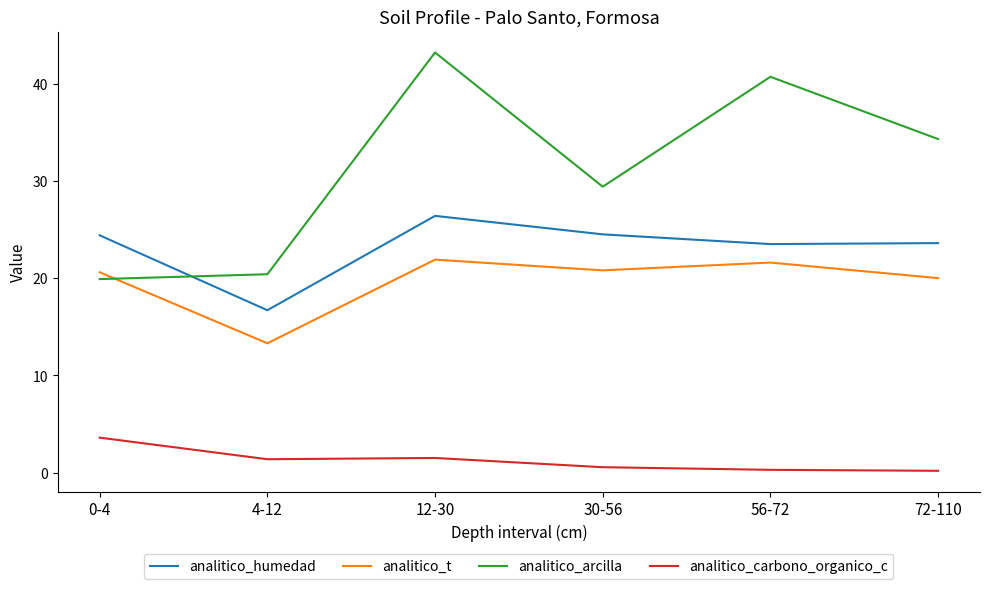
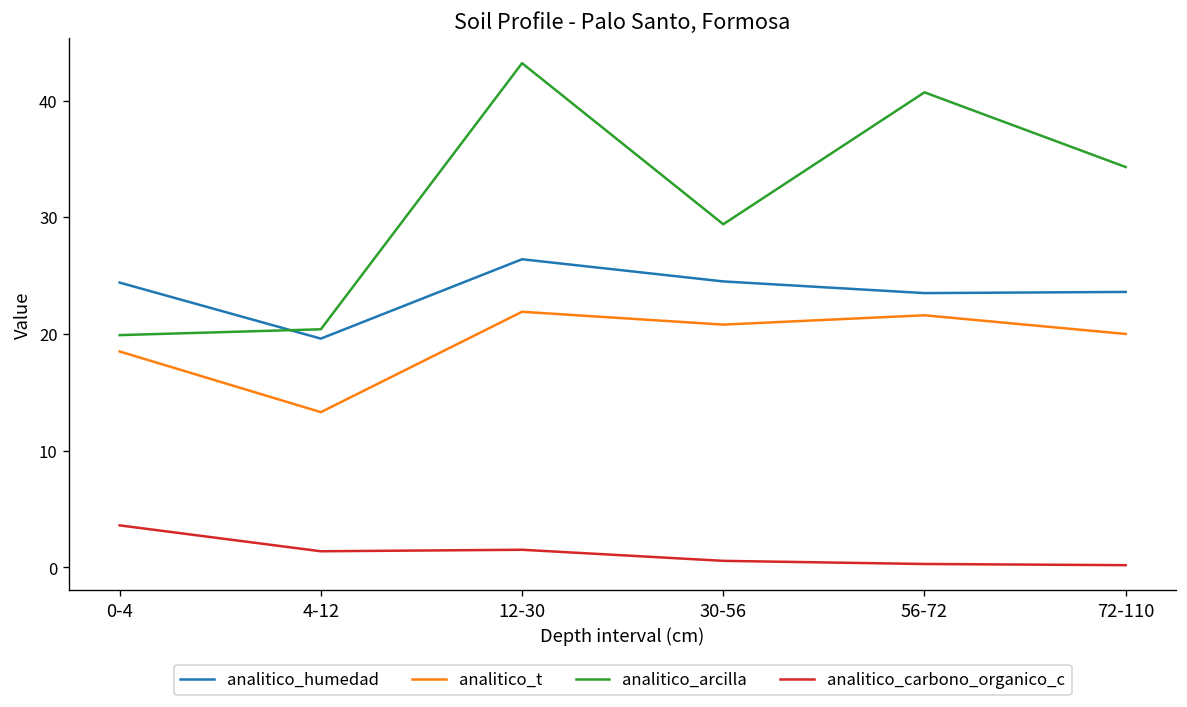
  {
    "analitico_humedad": {
      "0-4": 24,
-     "4-12": 17,
+     "4-12": 20,
      "12-30": 26,
      "30-56": 25,
      "56-72": 24,
      "72-110": 24
    },
    "analitico_t": {
-     "0-4": 21,
+     "0-4": 19,
      "4-12": 13,
      "12-30": 22,
      "30-56": 21,
      "56-72": 22,
      "72-110": 20
    },
    "analitico_arcilla": {
      "0-4": 20,
      "4-12": 20,
      "12-30": 43,
      "30-56": 29,
      "56-72": 41,
      "72-110": 34
    },
    "analitico_carbono_organico_c": {
      "0-4": 4,
      "4-12": 1,
      "12-30": 2,
      "30-56": 1,
      "56-72": 0,
      "72-110": 0
    }
  }
